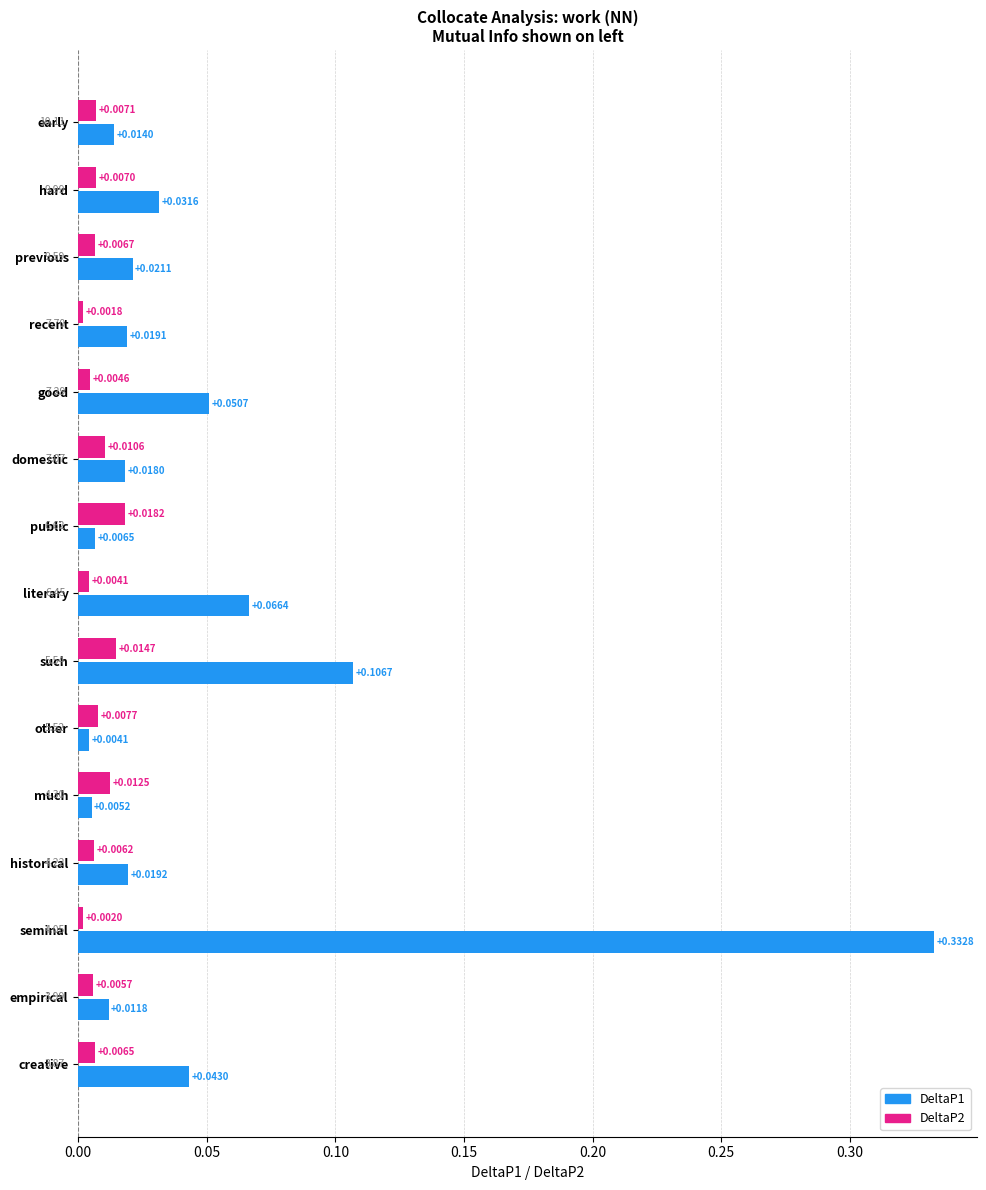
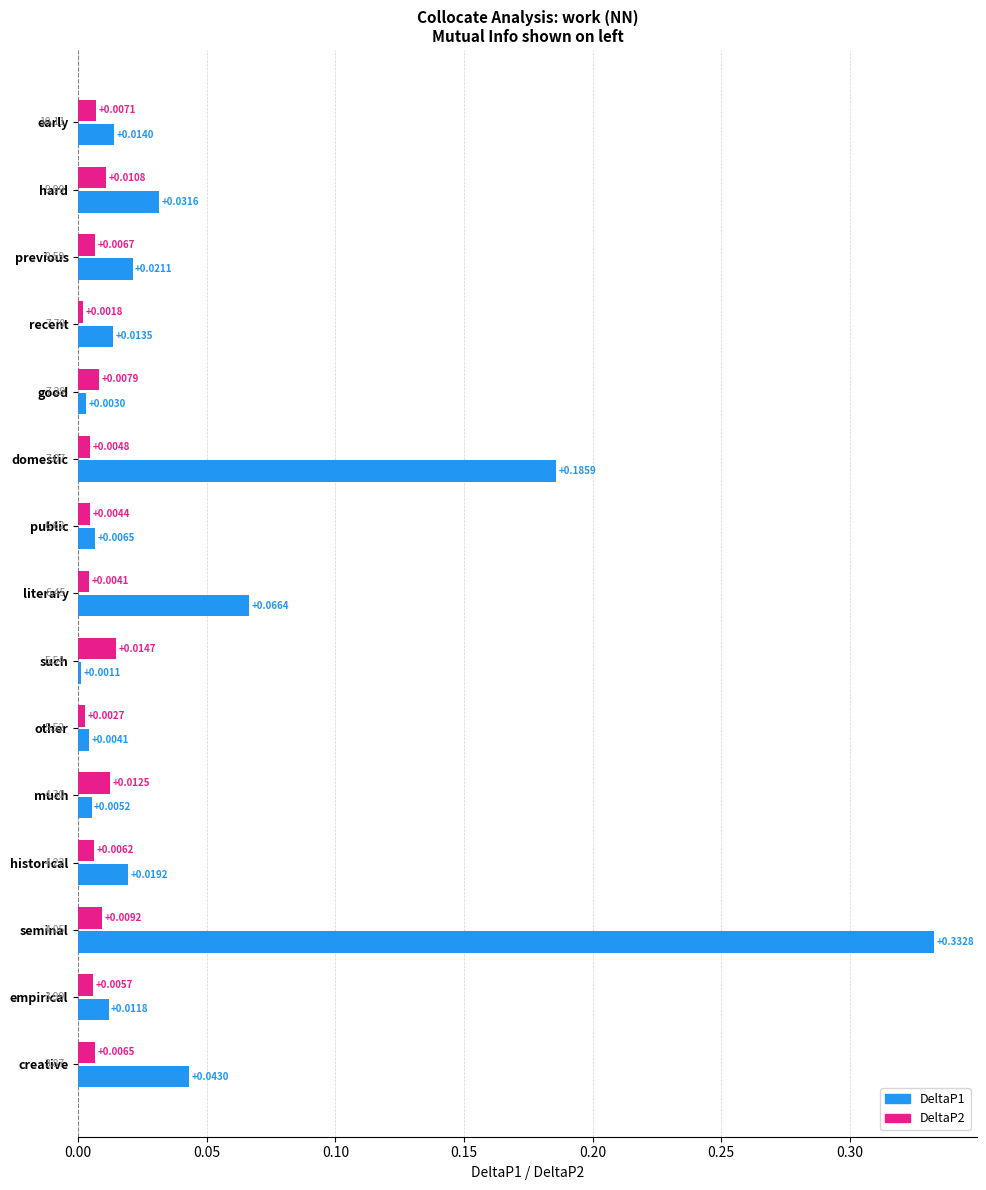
  {
    "DeltaP1": {
      "early": "+0.0140",
      "hard": "+0.0316",
      "previous": "+0.0211",
-     "recent": "+0.0191",
-     "good": "+0.0507",
-     "domestic": "+0.0180",
+     "recent": "+0.0135",
+     "good": "+0.0030",
+     "domestic": "+0.1859",
      "public": "+0.0065",
      "literary": "+0.0664",
-     "such": "+0.1067",
+     "such": "+0.0011",
      "other": "+0.0041",
      "much": "+0.0052",
      "historical": "+0.0192",
      "seminal": "+0.3328",
      "empirical": "+0.0118",
      "creative": "+0.0430"
    },
    "DeltaP2": {
      "early": "+0.0071",
-     "hard": "+0.0070",
+     "hard": "+0.0108",
      "previous": "+0.0067",
      "recent": "+0.0018",
-     "good": "+0.0046",
-     "domestic": "+0.0106",
-     "public": "+0.0182",
+     "good": "+0.0079",
+     "domestic": "+0.0048",
+     "public": "+0.0044",
      "literary": "+0.0041",
      "such": "+0.0147",
-     "other": "+0.0077",
+     "other": "+0.0027",
      "much": "+0.0125",
      "historical": "+0.0062",
-     "seminal": "+0.0020",
+     "seminal": "+0.0092",
      "empirical": "+0.0057",
      "creative": "+0.0065"
    }
  }
